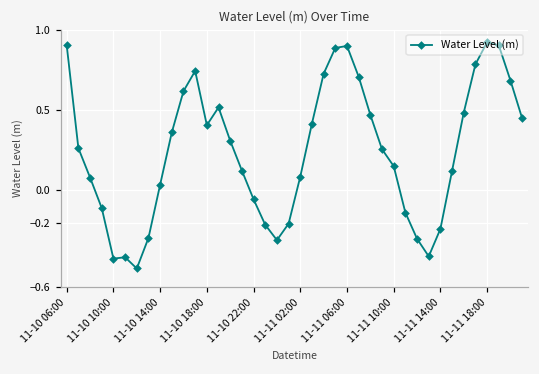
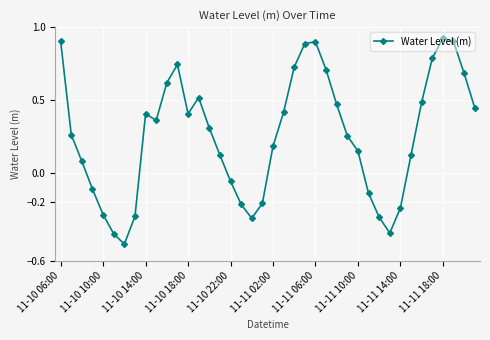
  {
    "11-10 06:00": 0.90,
-   "11-10 10:00": -0.42,
-   "11-10 14:00": 0.04,
+   "11-10 10:00": -0.28,
+   "11-10 14:00": 0.41,
    "11-10 18:00": 0.41,
    "11-10 22:00": -0.06,
-   "11-11 02:00": 0.09,
+   "11-11 02:00": 0.18,
    "11-11 06:00": 0.90,
    "11-11 10:00": 0.15,
    "11-11 14:00": -0.24
  }
